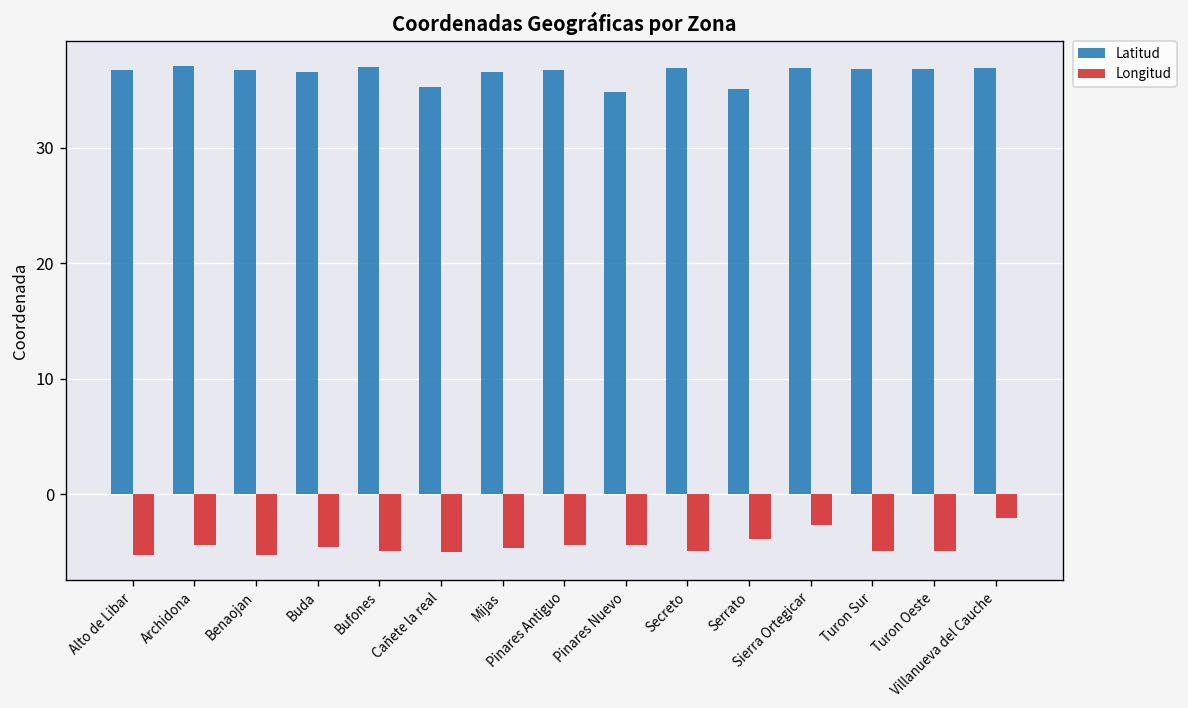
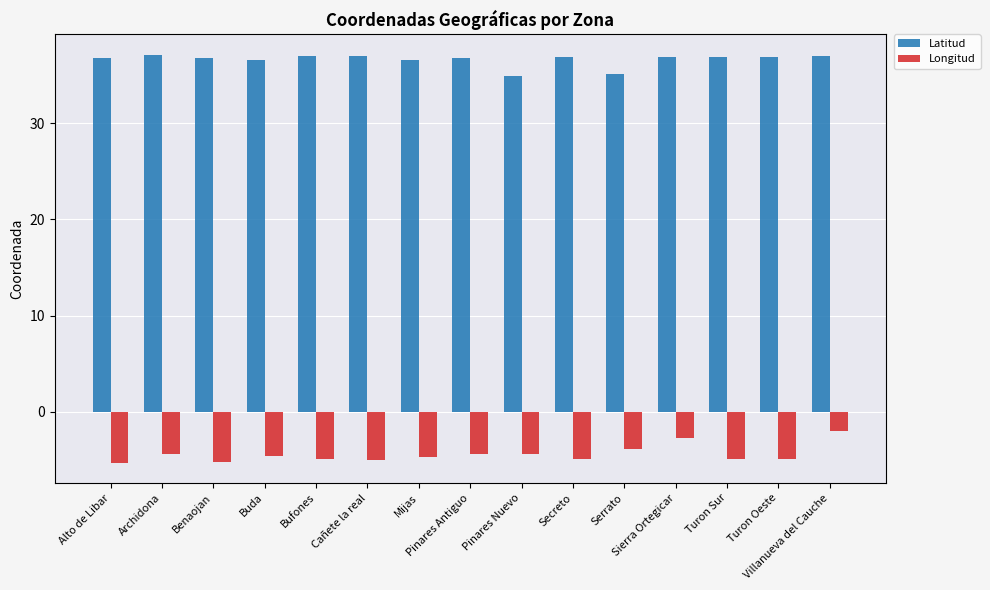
  {
    "Latitud": {
      "Alto de Libar": 37,
      "Archidona": 37,
      "Benaojan": 37,
      "Buda": 37,
      "Bufones": 37,
-     "Cañete la real": 35,
+     "Cañete la real": 37,
      "Mijas": 37,
      "Pinares Antiguo": 37,
      "Pinares Nuevo": 35,
      "Secreto": 37,
      "Serrato": 35,
      "Sierra Ortegicar": 37,
      "Turon Sur": 37,
      "Turon Oeste": 37,
      "Villanueva del Cauche": 37
    },
    "Longitud": {
      "Alto de Libar": -5,
      "Archidona": -4,
      "Benaojan": -5,
      "Buda": -5,
      "Bufones": -5,
      "Cañete la real": -5,
      "Mijas": -5,
      "Pinares Antiguo": -4,
      "Pinares Nuevo": -4,
      "Secreto": -5,
      "Serrato": -4,
      "Sierra Ortegicar": -3,
      "Turon Sur": -5,
      "Turon Oeste": -5,
      "Villanueva del Cauche": -2
    }
  }
